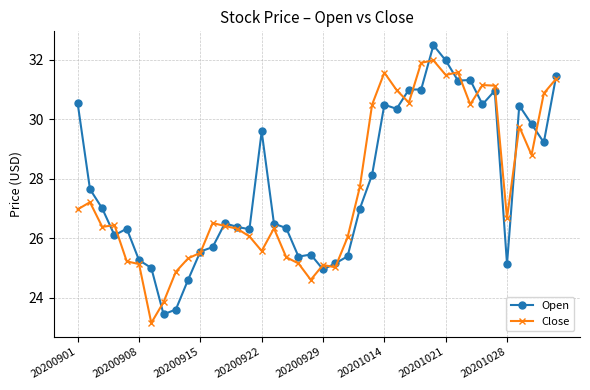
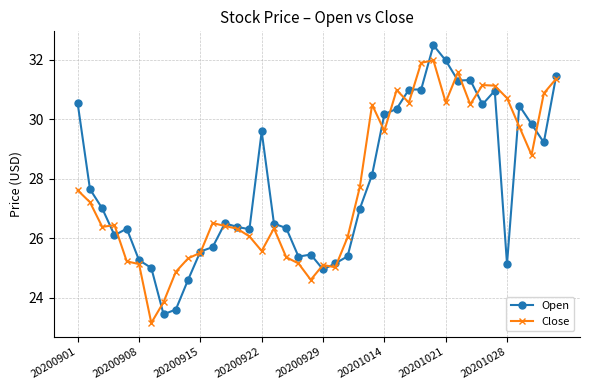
  {
    "Open": {
      "20200901": 30.5,
      "20200908": 25.3,
      "20200922": 29.6,
      "20200929": 25.0,
-     "20201014": 30.5,
+     "20201014": 30.2,
      "20201021": 32.0,
      "20201028": 25.1
    },
    "Close": {
-     "20200901": 27.0,
+     "20200901": 27.6,
      "20200908": 25.1,
      "20200922": 25.6,
      "20200929": 25.1,
-     "20201014": 31.6,
-     "20201021": 31.5,
-     "20201028": 26.7
+     "20201014": 29.6,
+     "20201021": 30.6,
+     "20201028": 30.7
    }
  }
